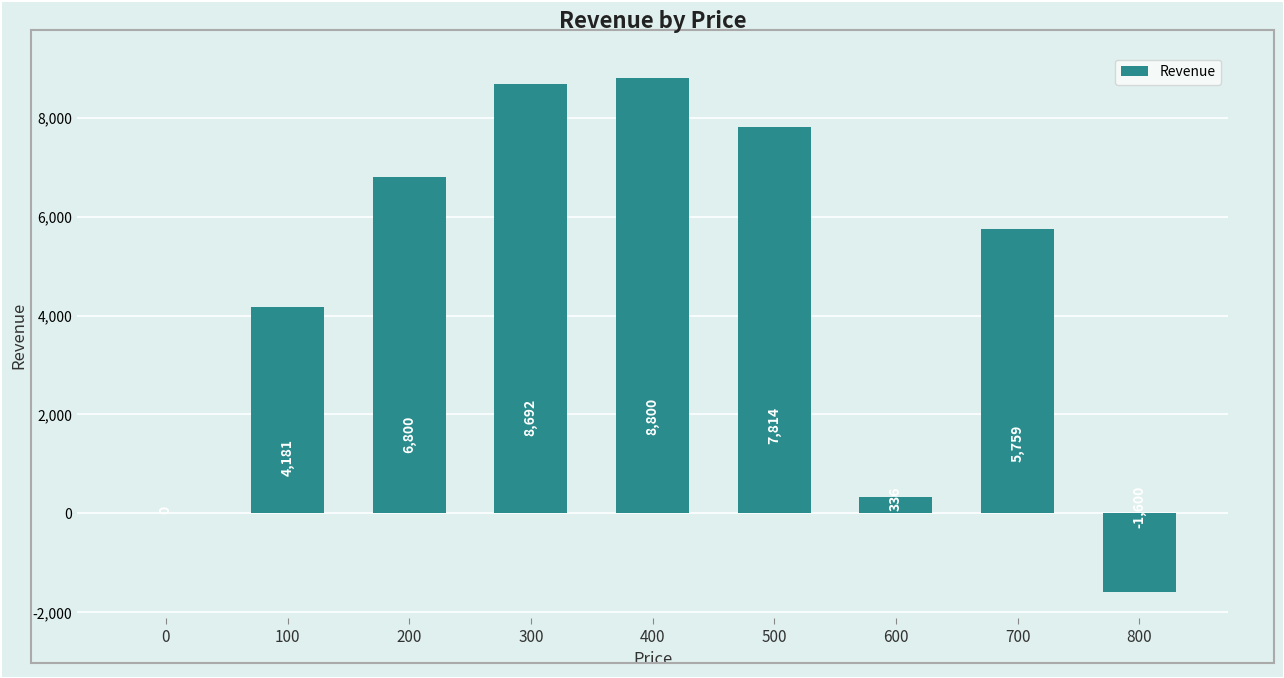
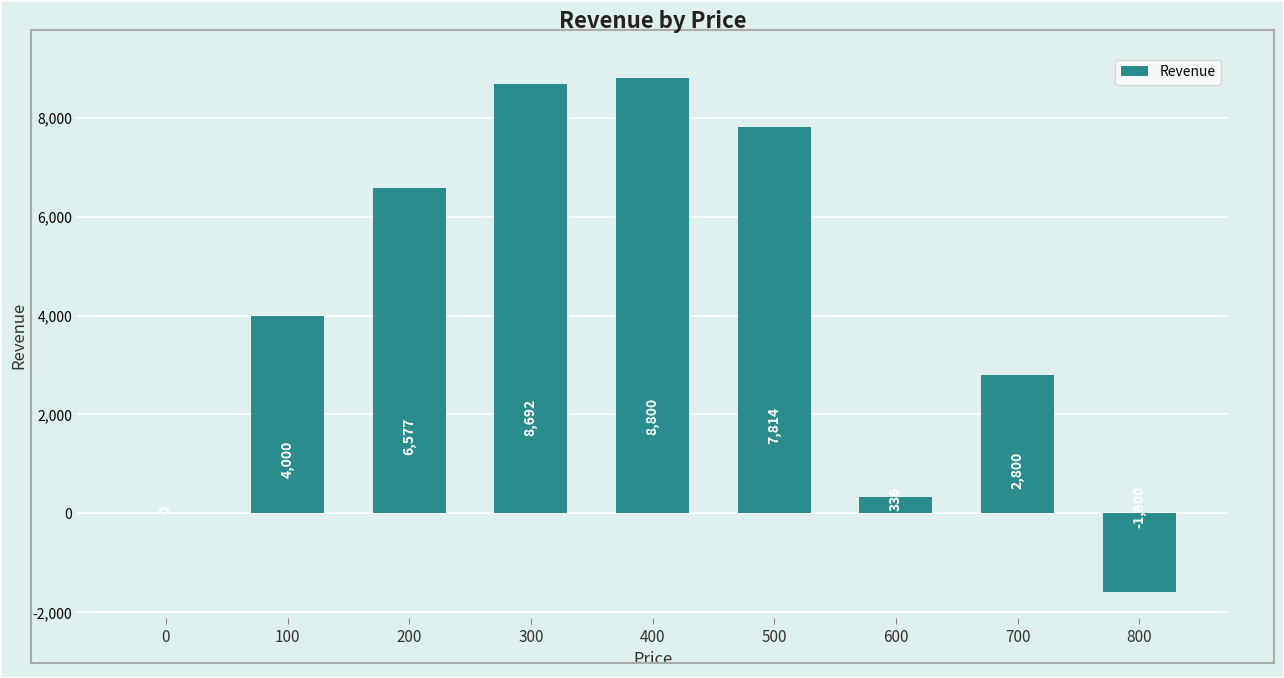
  {
-   "100": "4,181",
-   "200": "6,800",
+   "100": "4,000",
+   "200": "6,577",
    "300": "8,692",
    "400": "8,800",
    "500": "7,814",
-   "700": "5,759"
+   "700": "2,800"
  }
